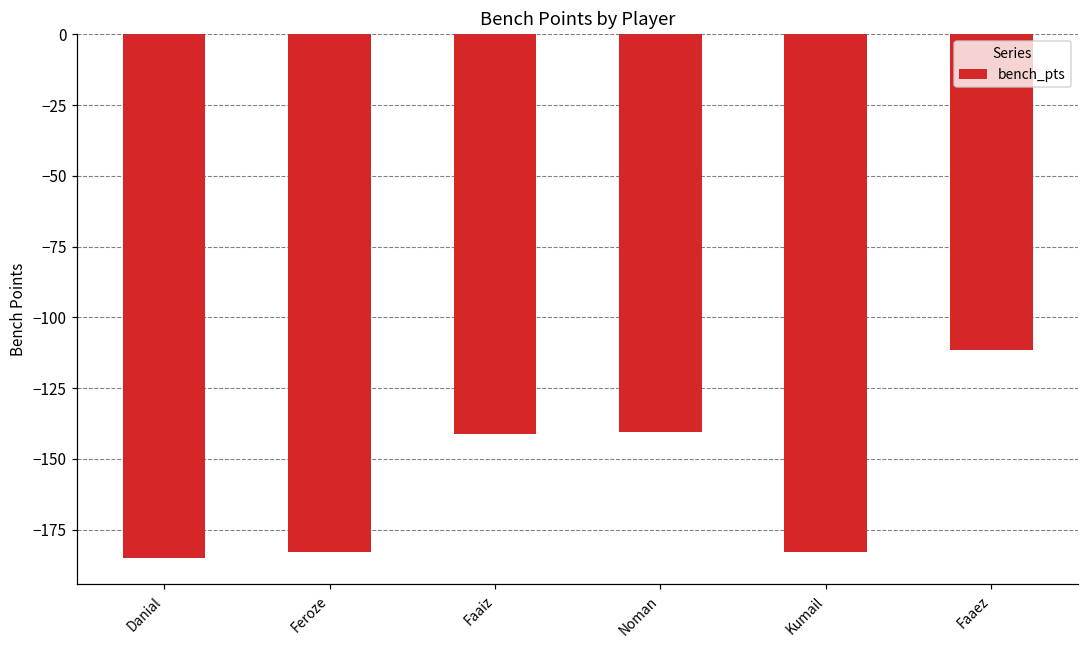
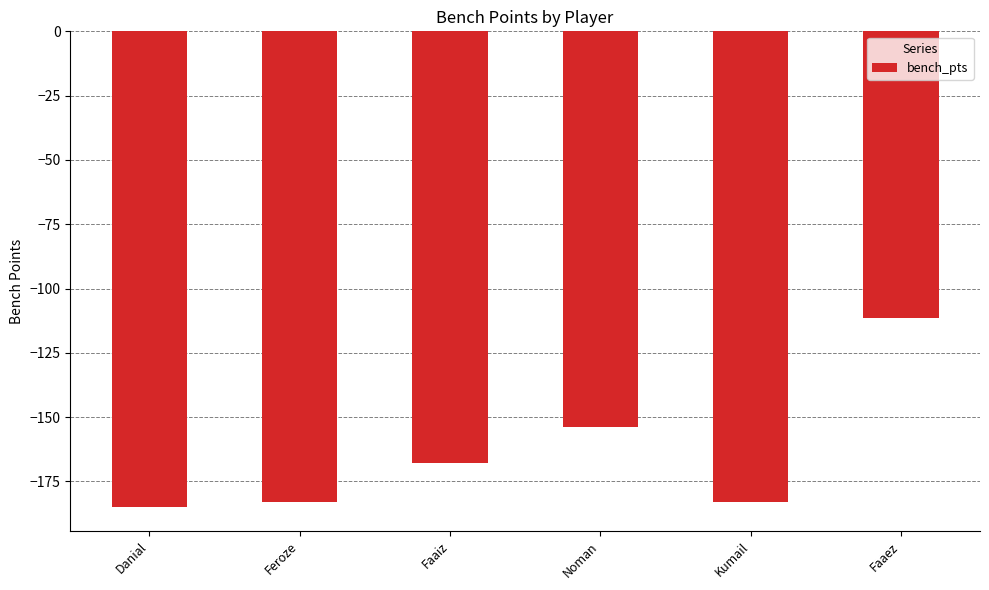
  {
    "Danial": -185,
    "Feroze": -183,
-   "Faaiz": -141,
-   "Noman": -141,
+   "Faaiz": -168,
+   "Noman": -154,
    "Kumail": -183,
    "Faaez": -112
  }
